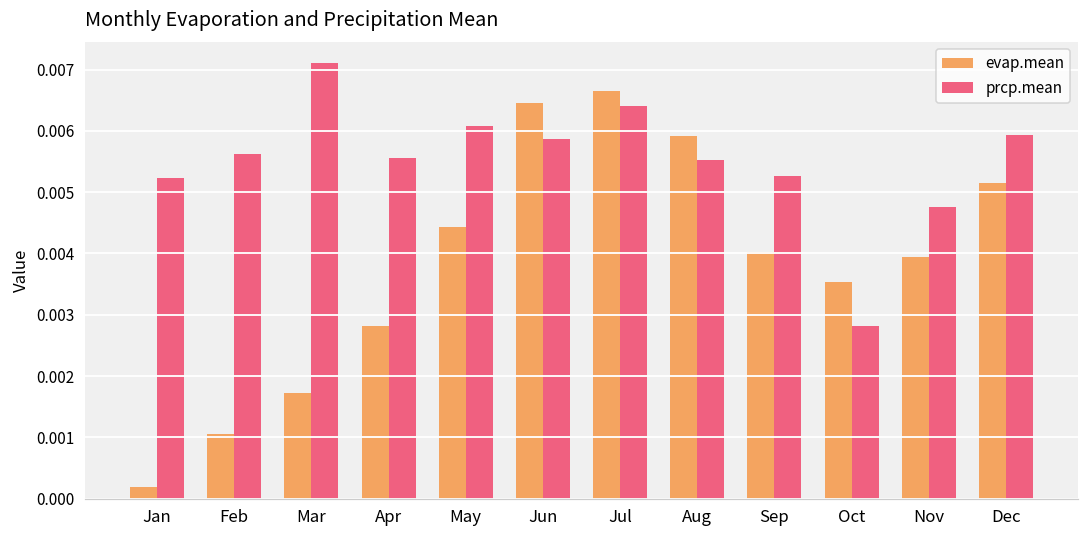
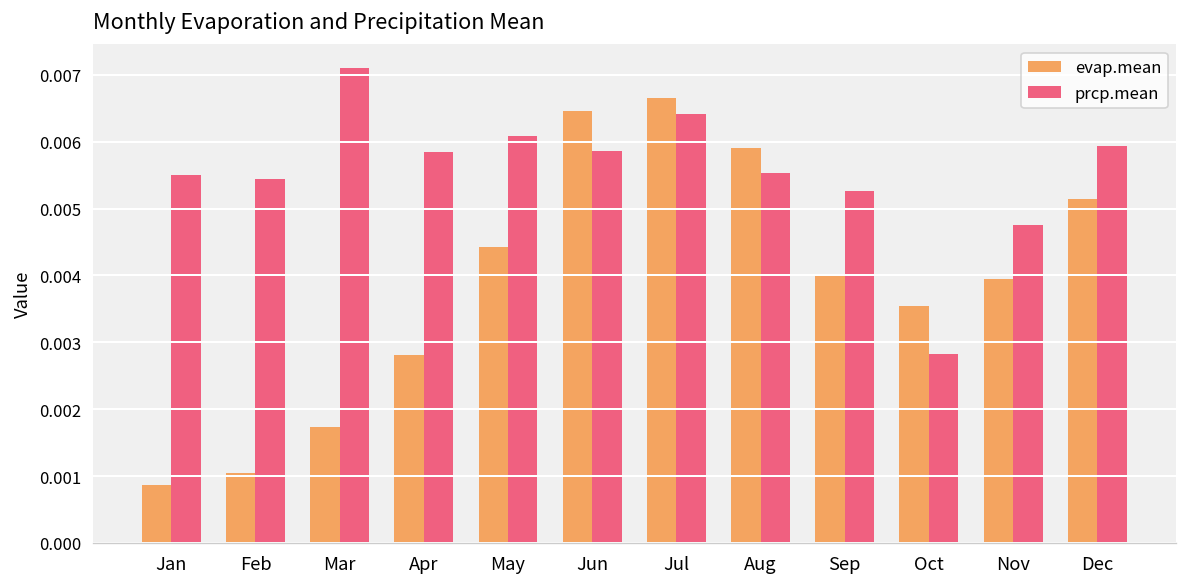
  {
    "evap.mean": {
-     "Jan": 0.0002,
+     "Jan": 0.0009,
      "Feb": 0.0011,
      "Mar": 0.0017,
      "Apr": 0.0028,
      "May": 0.0044,
      "Jun": 0.0065,
      "Jul": 0.0067,
      "Aug": 0.0059,
      "Sep": 0.0040,
      "Oct": 0.0035,
      "Nov": 0.0040,
      "Dec": 0.0051
    },
    "prcp.mean": {
-     "Jan": 0.0052,
-     "Feb": 0.0056,
+     "Jan": 0.0055,
+     "Feb": 0.0055,
      "Mar": 0.0071,
-     "Apr": 0.0056,
+     "Apr": 0.0059,
      "May": 0.0061,
      "Jun": 0.0059,
      "Jul": 0.0064,
      "Aug": 0.0055,
      "Sep": 0.0053,
      "Oct": 0.0028,
      "Nov": 0.0048,
      "Dec": 0.0059
    }
  }
